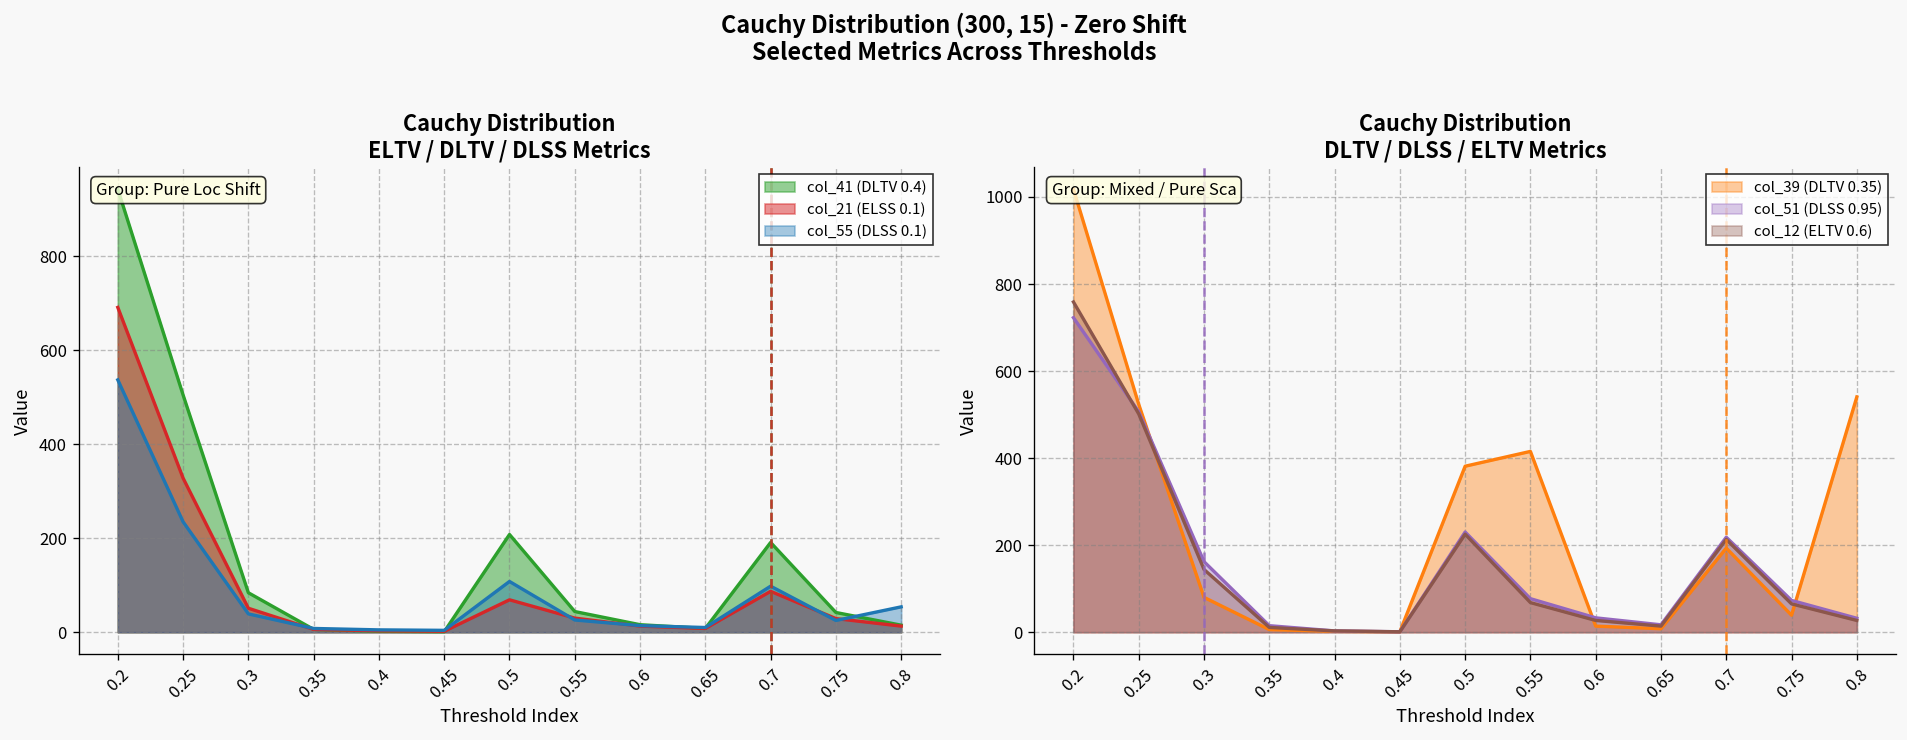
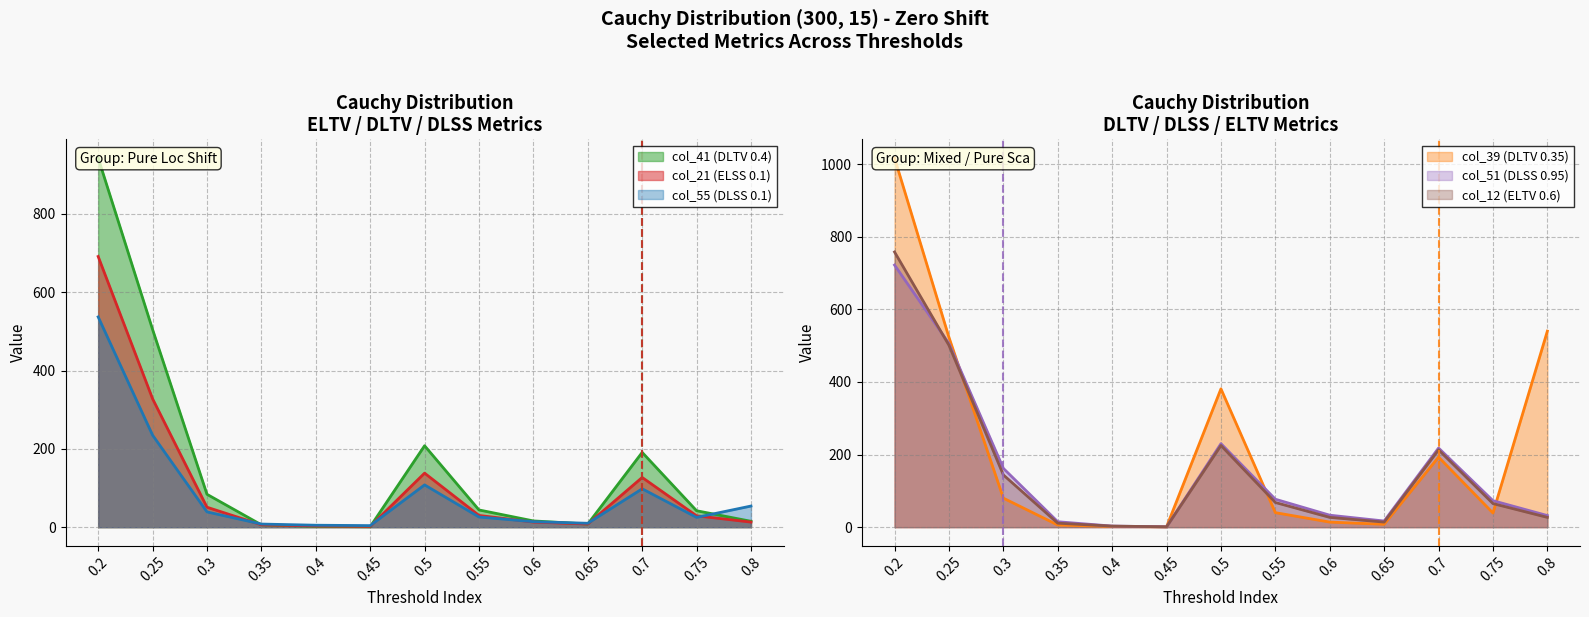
  {
    "Cauchy Distribution ELTV / DLTV / DLSS Metrics": {
      "col_41 (DLTV 0.4)": {
        "0.25": 510,
        "0.3": 80,
        "0.5": 210,
        "0.55": 40,
        "0.7": 190,
        "0.75": 40
      },
      "col_21 (ELSS 0.1)": {
        "0.2": 690,
        "0.25": 330,
        "0.3": 50,
-       "0.5": 70,
-       "0.7": 90
+       "0.5": 140,
+       "0.7": 130
      },
      "col_55 (DLSS 0.1)": {
        "0.2": 540,
        "0.25": 240,
        "0.3": 40,
        "0.5": 110,
        "0.7": 100,
        "0.8": 50
      }
    },
    "Cauchy Distribution DLTV / DLSS / ELTV Metrics": {
      "col_39 (DLTV 0.35)": {
        "0.25": 520,
        "0.3": 80,
        "0.5": 380,
-       "0.55": 420,
+       "0.55": 40,
        "0.6": 10,
        "0.7": 190,
        "0.75": 40,
        "0.8": 540
      },
      "col_51 (DLSS 0.95)": {
        "0.2": 720,
        "0.3": 160,
        "0.55": 80,
        "0.75": 70
      },
      "col_12 (ELTV 0.6)": {
        "0.2": 760,
        "0.3": 140,
        "0.55": 70,
        "0.75": 70
      }
    }
  }
